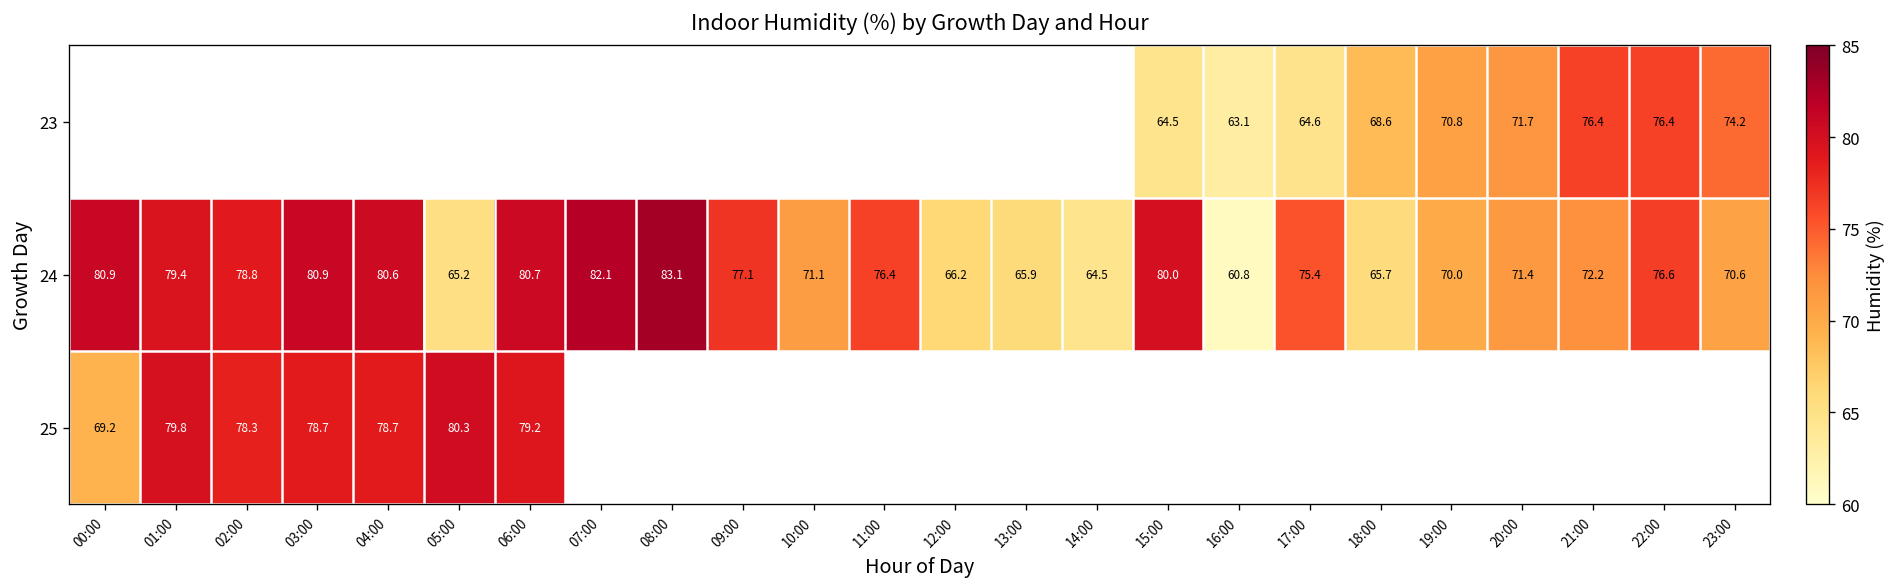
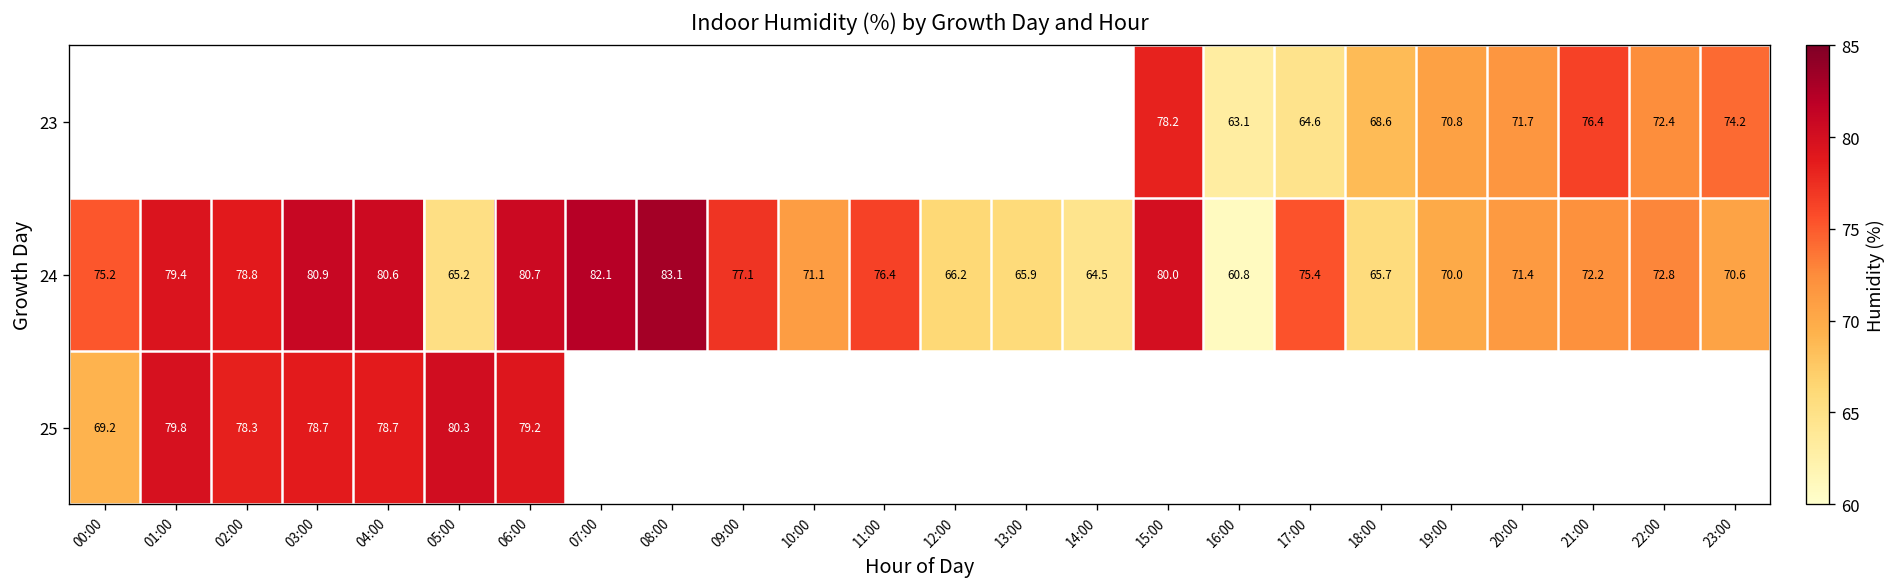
  {
    "23": {
-     "15:00": 64.5,
+     "15:00": 78.2,
      "16:00": 63.1,
      "17:00": 64.6,
      "18:00": 68.6,
      "19:00": 70.8,
      "20:00": 71.7,
      "21:00": 76.4,
-     "22:00": 76.4,
+     "22:00": 72.4,
      "23:00": 74.2
    },
    "24": {
-     "00:00": 80.9,
+     "00:00": 75.2,
      "01:00": 79.4,
      "02:00": 78.8,
      "03:00": 80.9,
      "04:00": 80.6,
      "05:00": 65.2,
      "06:00": 80.7,
      "07:00": 82.1,
      "08:00": 83.1,
      "09:00": 77.1,
      "10:00": 71.1,
      "11:00": 76.4,
      "12:00": 66.2,
      "13:00": 65.9,
      "14:00": 64.5,
      "15:00": 80.0,
      "16:00": 60.8,
      "17:00": 75.4,
      "18:00": 65.7,
      "19:00": 70.0,
      "20:00": 71.4,
      "21:00": 72.2,
-     "22:00": 76.6,
+     "22:00": 72.8,
      "23:00": 70.6
    },
    "25": {
      "00:00": 69.2,
      "01:00": 79.8,
      "02:00": 78.3,
      "03:00": 78.7,
      "04:00": 78.7,
      "05:00": 80.3,
      "06:00": 79.2
    }
  }
